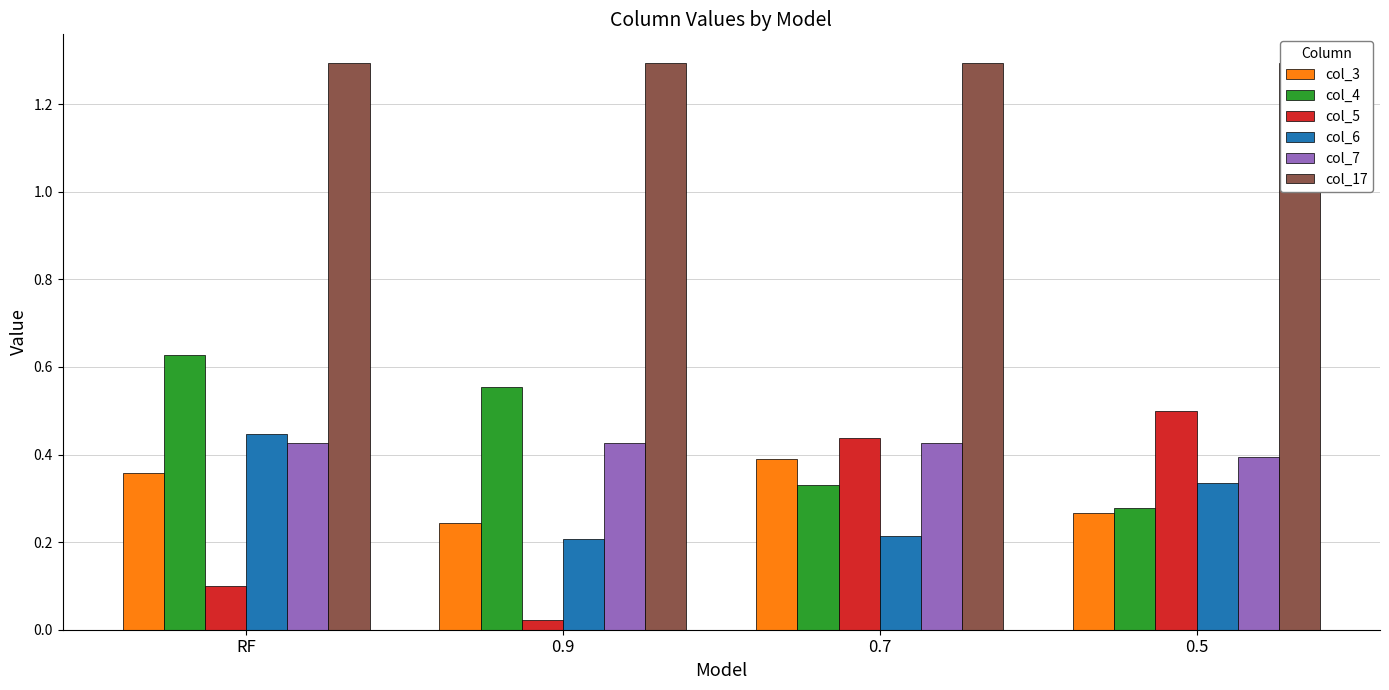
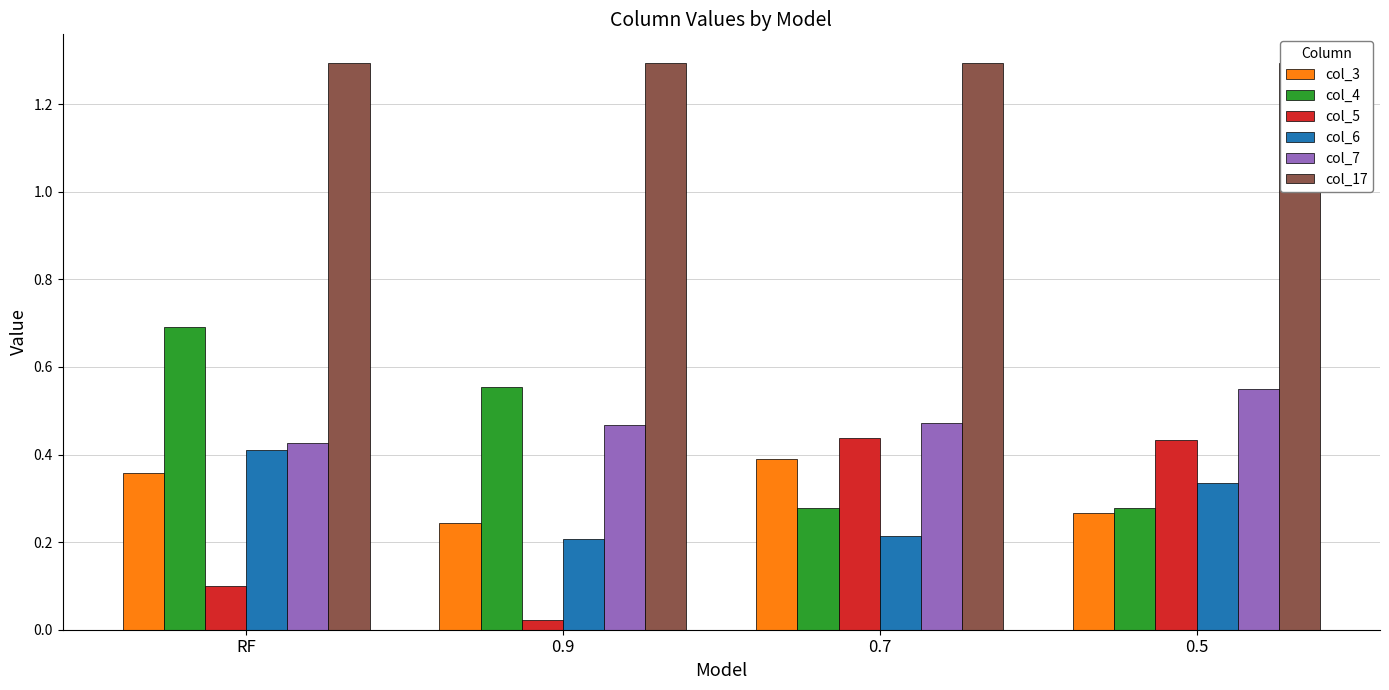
  {
    "col_3": {
      "RF": 0.36,
      "0.9": 0.24,
      "0.7": 0.39,
      "0.5": 0.27
    },
    "col_4": {
-     "RF": 0.63,
+     "RF": 0.69,
      "0.9": 0.55,
-     "0.7": 0.33,
+     "0.7": 0.28,
      "0.5": 0.28
    },
    "col_5": {
      "RF": 0.10,
      "0.9": 0.02,
      "0.7": 0.44,
-     "0.5": 0.50
+     "0.5": 0.43
    },
    "col_6": {
-     "RF": 0.45,
+     "RF": 0.41,
      "0.9": 0.21,
      "0.7": 0.21,
      "0.5": 0.34
    },
    "col_7": {
      "RF": 0.43,
-     "0.9": 0.43,
-     "0.7": 0.43,
-     "0.5": 0.39
+     "0.9": 0.47,
+     "0.7": 0.47,
+     "0.5": 0.55
    },
    "col_17": {
      "RF": 1.29,
      "0.9": 1.29,
      "0.7": 1.29
    }
  }
